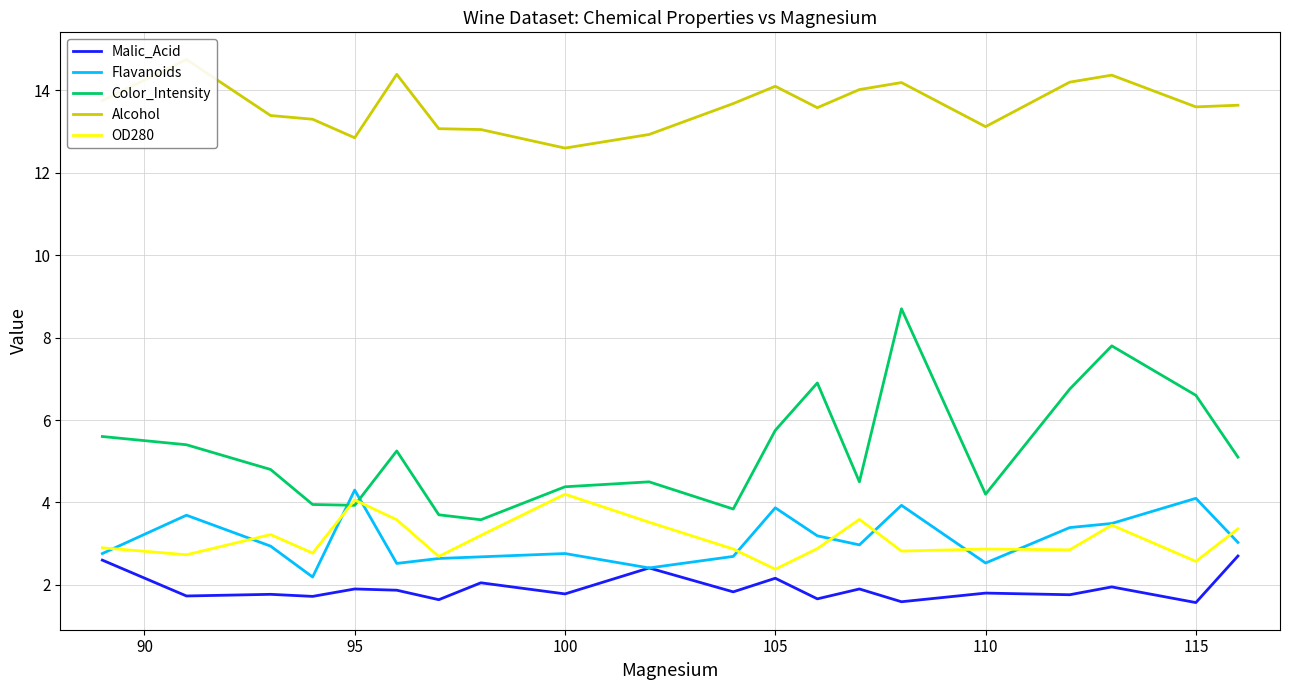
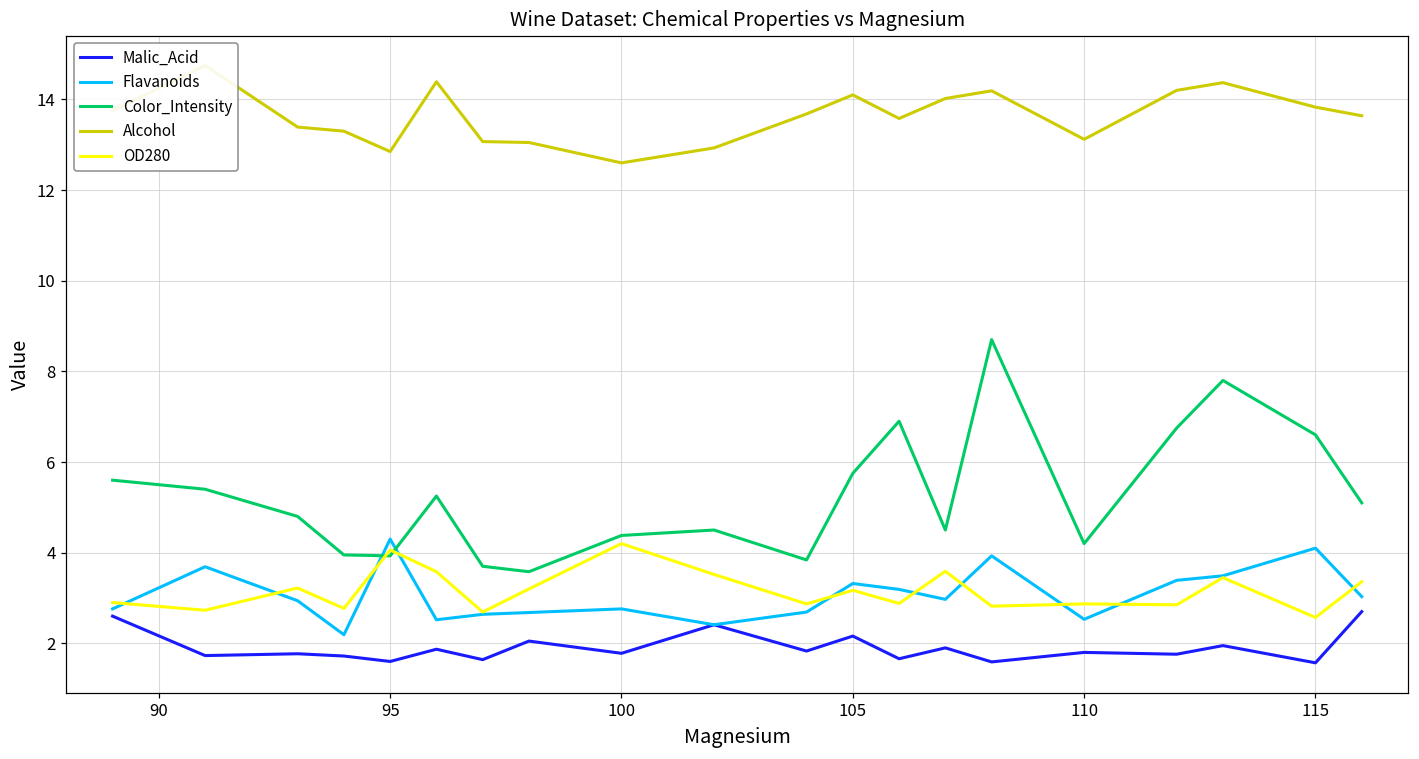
  {
    "Malic_Acid": {
-     "95": 1.9,
+     "95": 1.6,
      "100": 1.8,
      "105": 2.2,
      "110": 1.8,
      "115": 1.6
    },
    "Flavanoids": {
      "95": 4.3,
      "100": 2.8,
-     "105": 3.9,
+     "105": 3.3,
      "110": 2.5,
      "115": 4.1
    },
    "Color_Intensity": {
      "95": 3.9,
      "100": 4.4,
      "105": 5.8,
      "110": 4.2,
      "115": 6.6
    },
    "Alcohol": {
      "95": 12.9,
      "100": 12.6,
      "105": 14.1,
      "110": 13.1,
-     "115": 13.6
+     "115": 13.8
    },
    "OD280": {
      "95": 4.1,
      "100": 4.2,
-     "105": 2.4,
+     "105": 3.2,
      "110": 2.9,
      "115": 2.6
    }
  }
